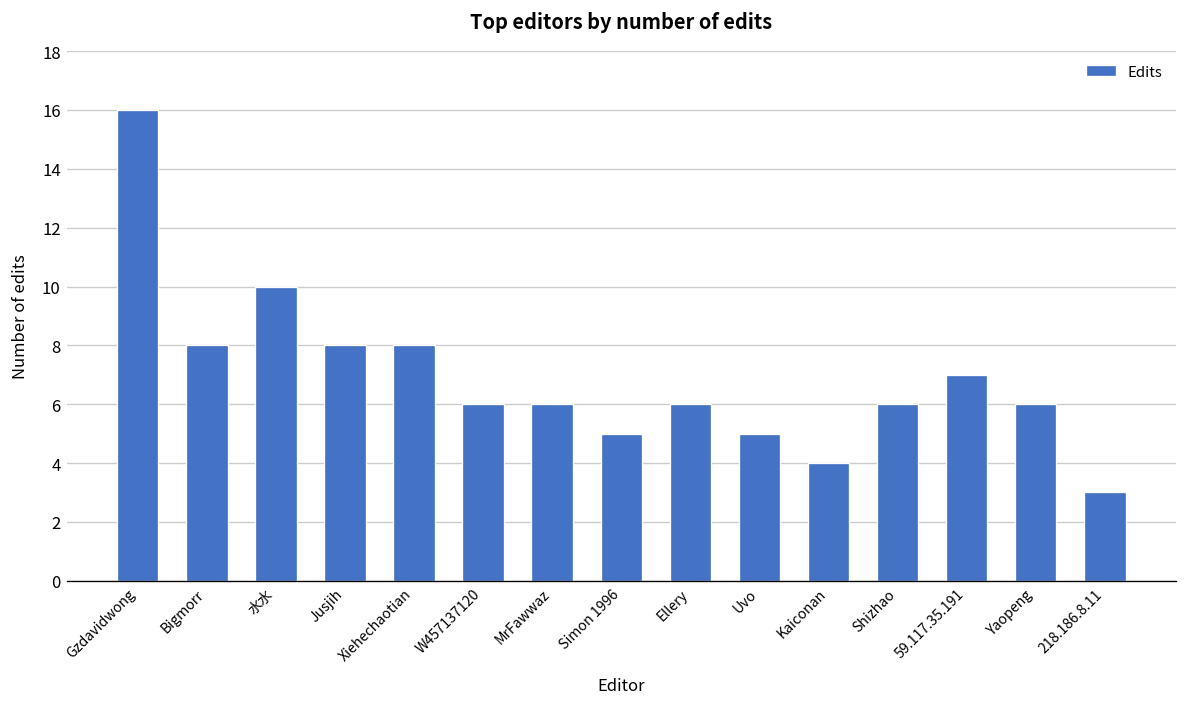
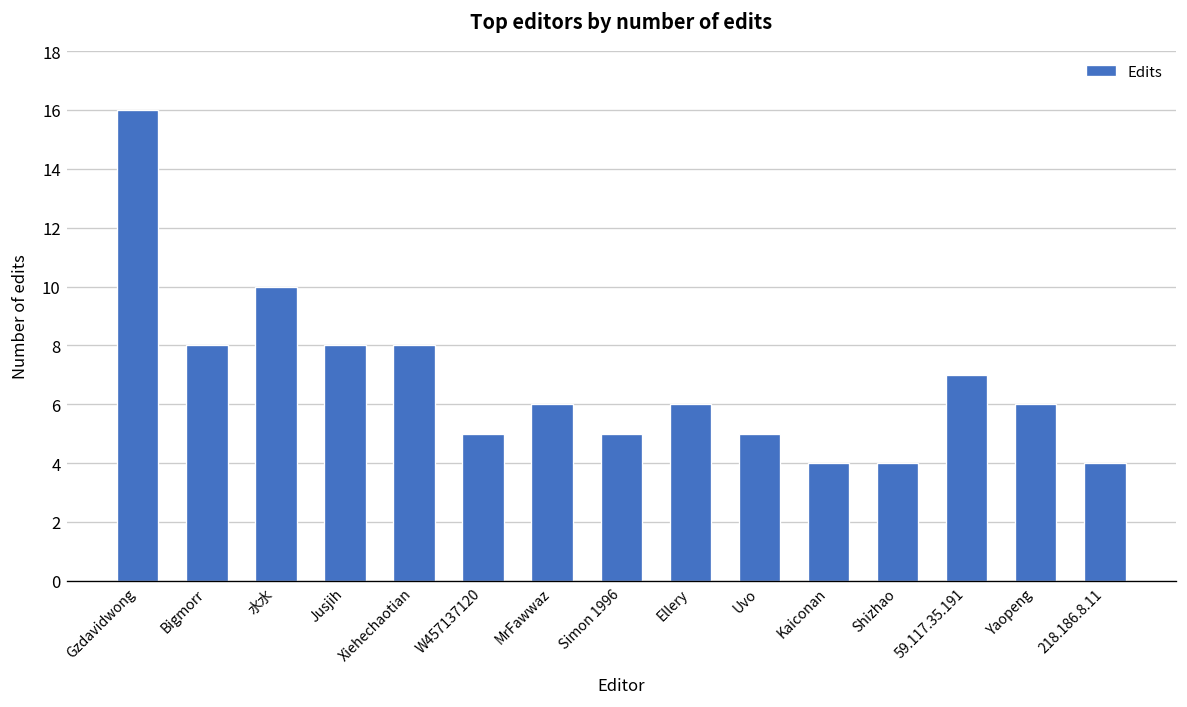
  {
    "Gzdavidwong": 16,
    "Bigmorr": 8,
    "水水": 10,
    "Jusjih": 8,
    "Xiehechaotian": 8,
-   "W457137120": 6,
+   "W457137120": 5,
    "MrFawwaz": 6,
    "Simon 1996": 5,
    "Ellery": 6,
    "Uvo": 5,
    "Kaiconan": 4,
-   "Shizhao": 6,
+   "Shizhao": 4,
    "59.117.35.191": 7,
    "Yaopeng": 6,
-   "218.186.8.11": 3
+   "218.186.8.11": 4
  }
